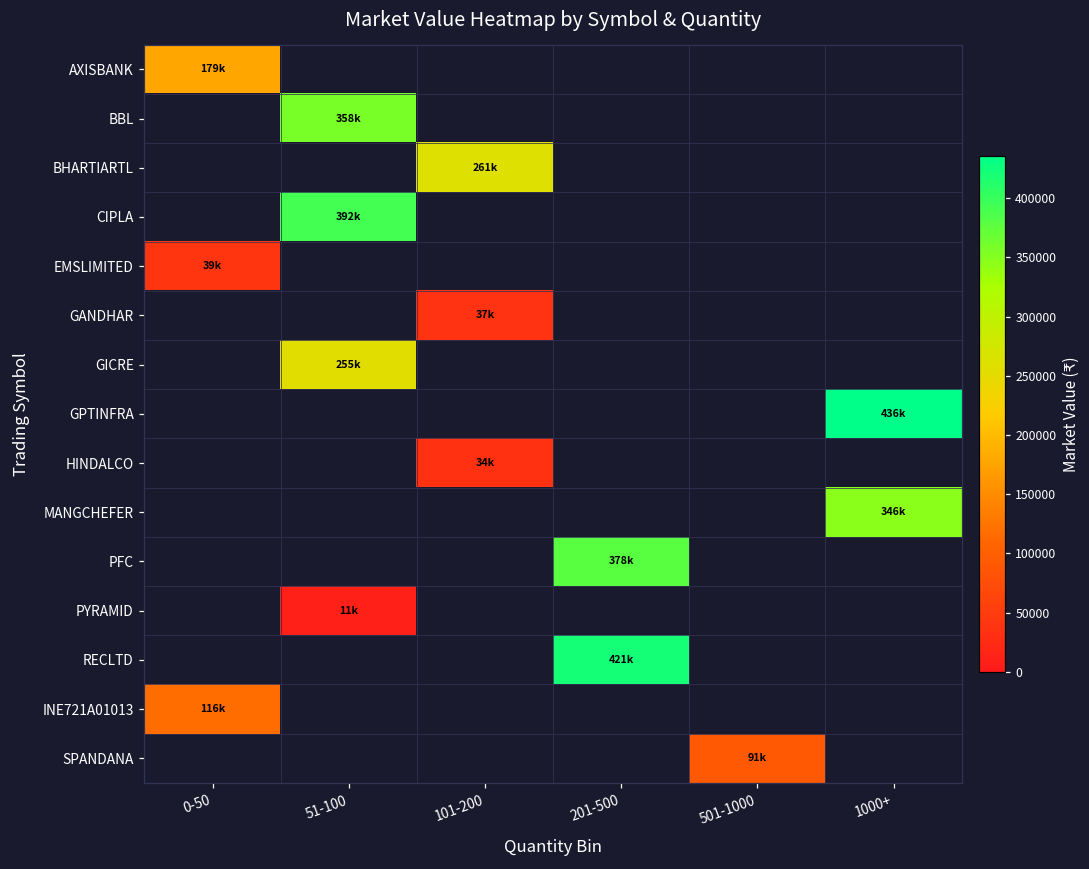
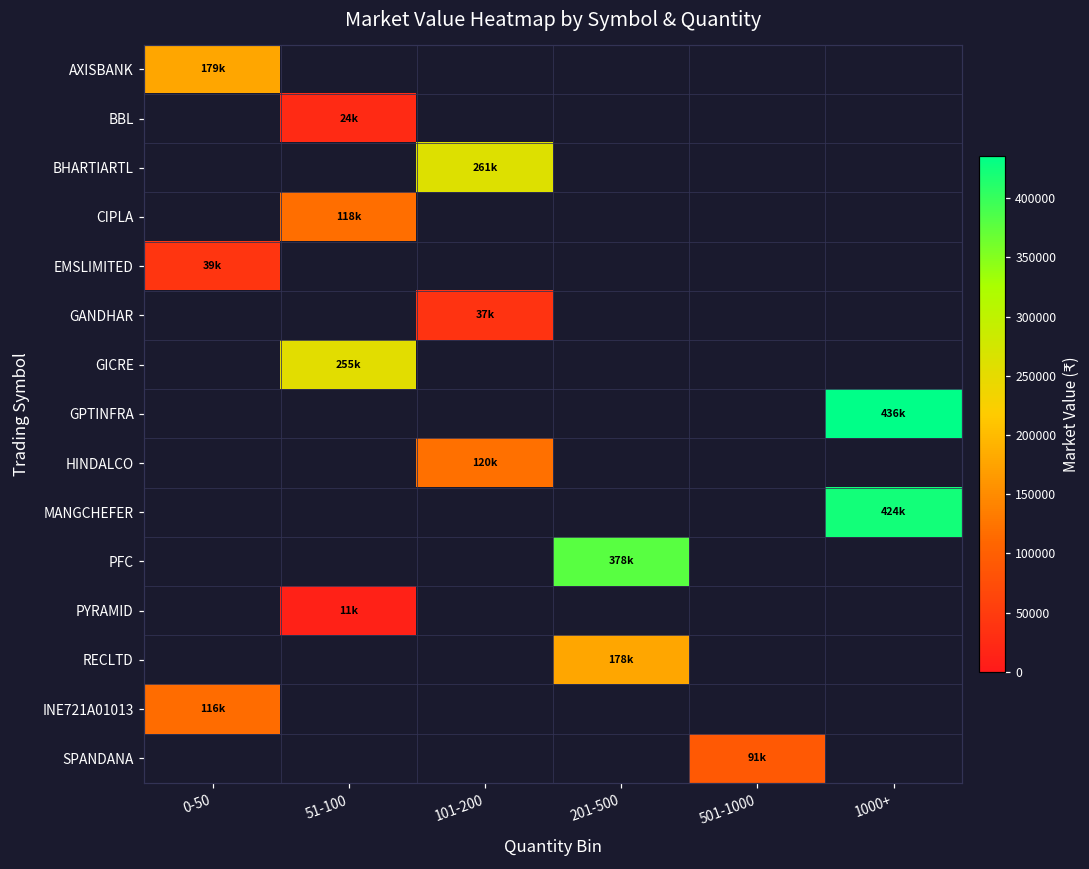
  {
    "AXISBANK": {
      "0-50": "179k"
    },
    "BBL": {
-     "51-100": "358k"
+     "51-100": "24k"
    },
    "BHARTIARTL": {
      "101-200": "261k"
    },
    "CIPLA": {
-     "51-100": "392k"
+     "51-100": "118k"
    },
    "EMSLIMITED": {
      "0-50": "39k"
    },
    "GANDHAR": {
      "101-200": "37k"
    },
    "GICRE": {
      "51-100": "255k"
    },
    "GPTINFRA": {
      "1000+": "436k"
    },
    "HINDALCO": {
-     "101-200": "34k"
+     "101-200": "120k"
    },
    "MANGCHEFER": {
-     "1000+": "346k"
+     "1000+": "424k"
    },
    "PFC": {
      "201-500": "378k"
    },
    "PYRAMID": {
      "51-100": "11k"
    },
    "RECLTD": {
-     "201-500": "421k"
+     "201-500": "178k"
    },
    "INE721A01013": {
      "0-50": "116k"
    },
    "SPANDANA": {
      "501-1000": "91k"
    }
  }
